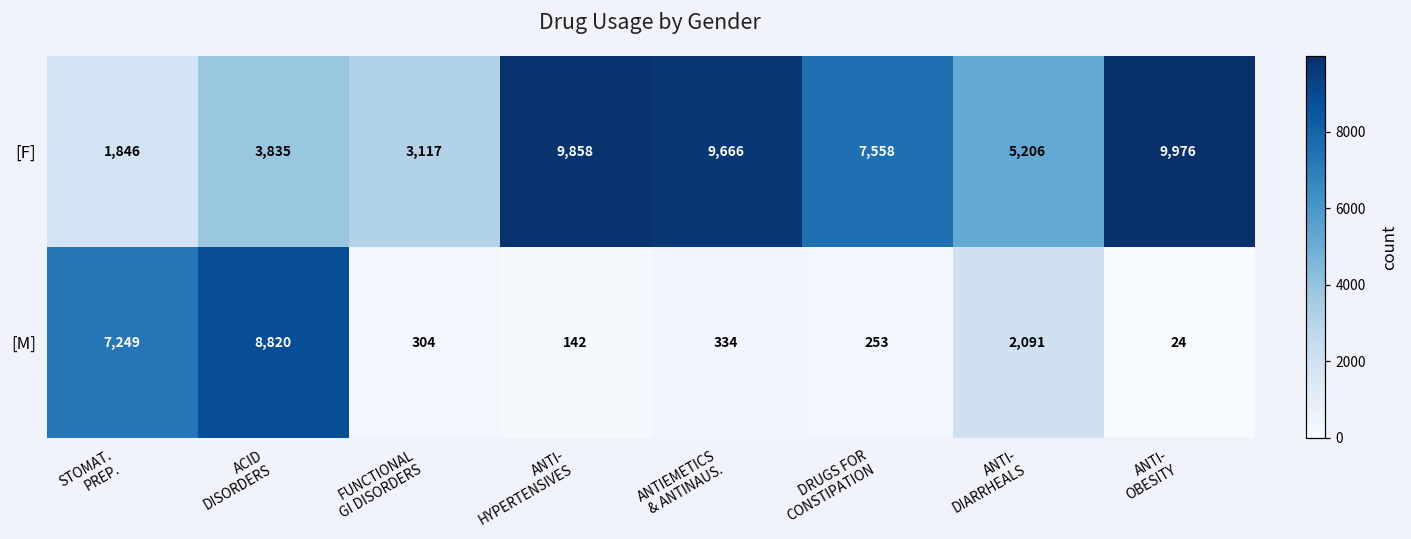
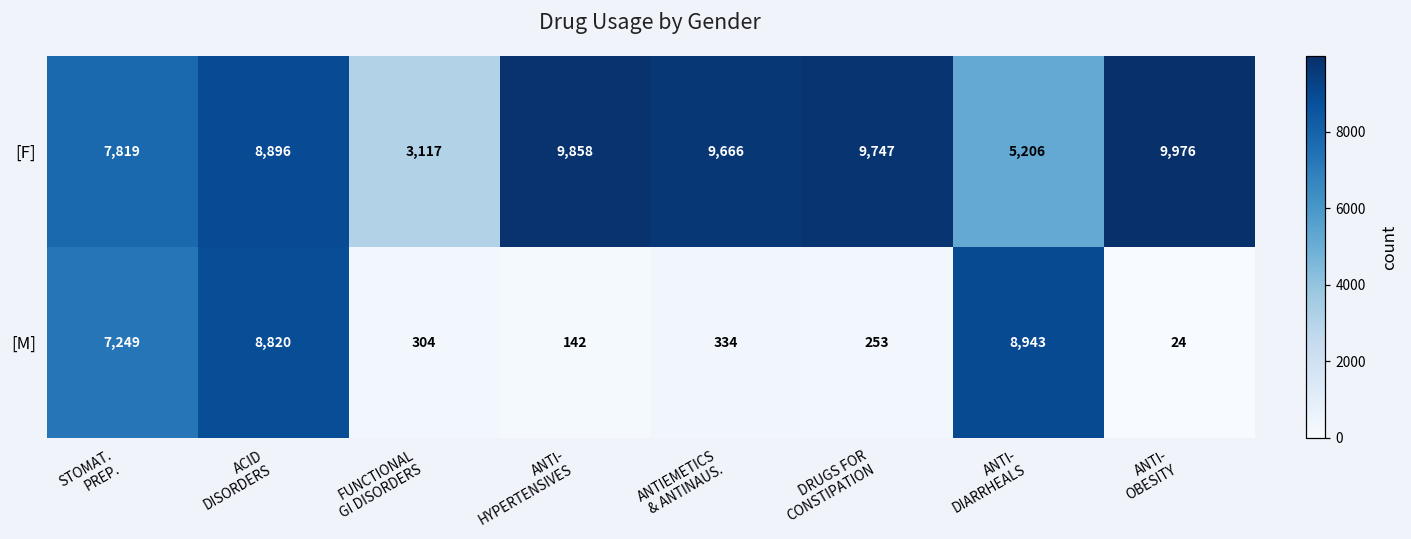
  {
    "[F]": {
-     "STOMAT. PREP.": "1,846",
-     "ACID DISORDERS": "3,835",
+     "STOMAT. PREP.": "7,819",
+     "ACID DISORDERS": "8,896",
      "FUNCTIONAL GI DISORDERS": "3,117",
      "ANTI- HYPERTENSIVES": "9,858",
      "ANTIEMETICS & ANTINAUS.": "9,666",
-     "DRUGS FOR CONSTIPATION": "7,558",
+     "DRUGS FOR CONSTIPATION": "9,747",
      "ANTI- DIARRHEALS": "5,206",
      "ANTI- OBESITY": "9,976"
    },
    "[M]": {
      "STOMAT. PREP.": "7,249",
      "ACID DISORDERS": "8,820",
      "FUNCTIONAL GI DISORDERS": "304",
      "ANTI- HYPERTENSIVES": "142",
      "ANTIEMETICS & ANTINAUS.": "334",
      "DRUGS FOR CONSTIPATION": "253",
-     "ANTI- DIARRHEALS": "2,091",
+     "ANTI- DIARRHEALS": "8,943",
      "ANTI- OBESITY": "24"
    }
  }
